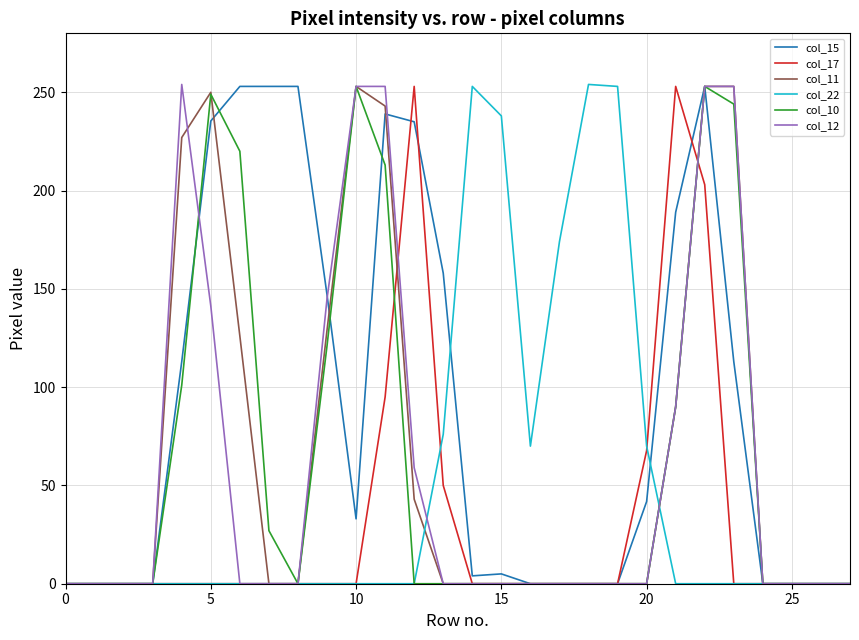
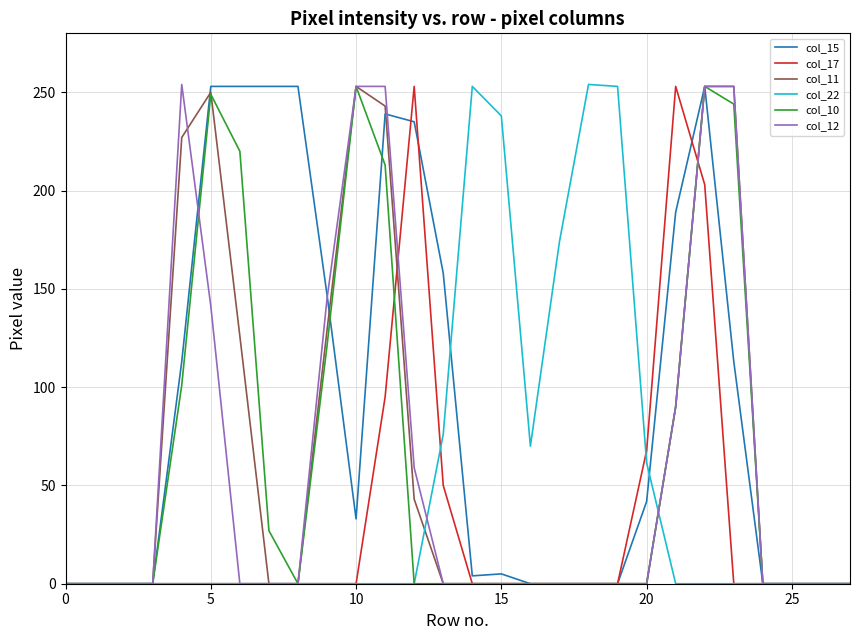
  {
    "col_15": {
-     "5": 235,
+     "5": 253,
      "10": 33,
      "15": 5,
      "20": 42
    },
    "col_17": {
      "20": 68
    },
    "col_22": {
      "15": 238,
-     "20": 70
+     "20": 62
    },
    "col_12": {
      "5": 141
    }
  }
